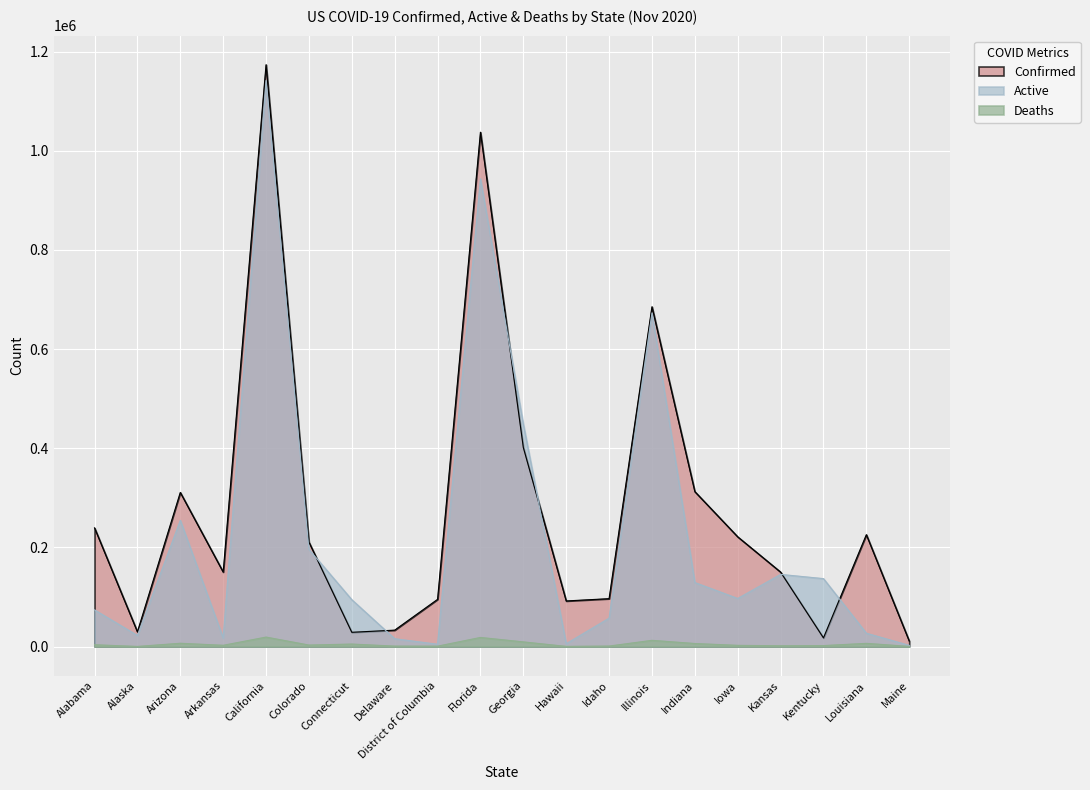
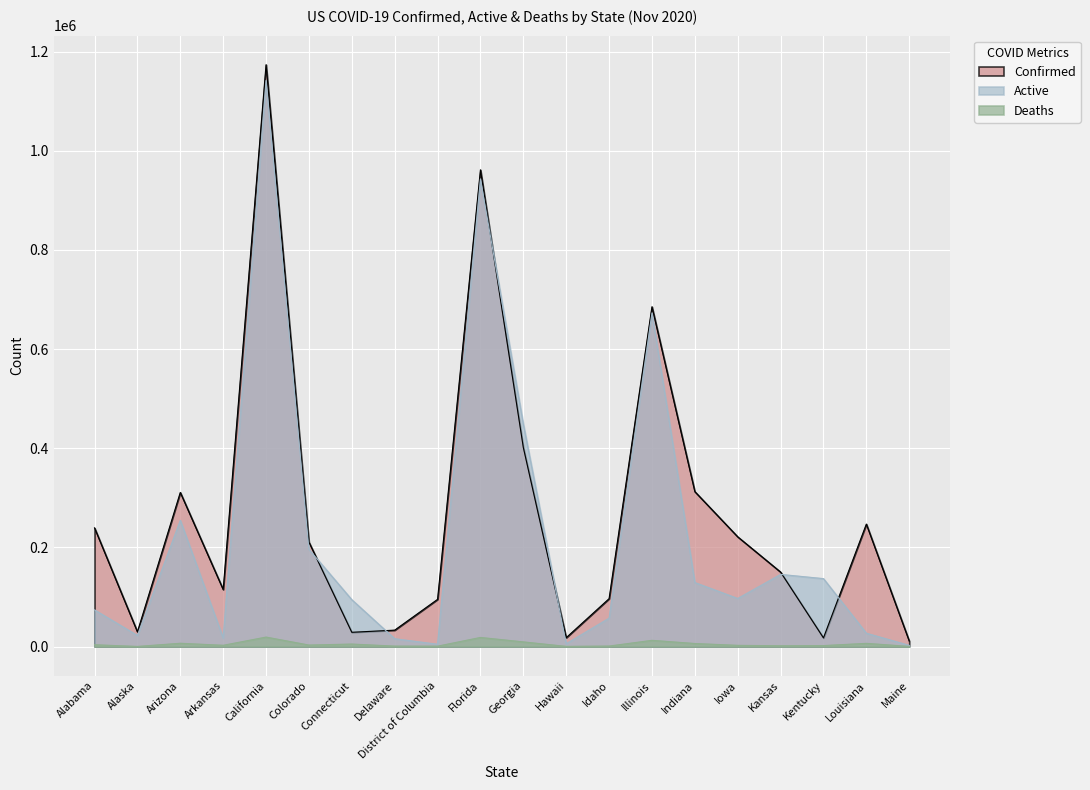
  {
    "Confirmed": {
      "Alabama": 240000,
      "Alaska": 30000,
      "Arizona": 310000,
-     "Arkansas": 150000,
+     "Arkansas": 110000,
      "California": 1170000,
      "Colorado": 210000,
      "Connecticut": 30000,
      "Delaware": 30000,
      "District of Columbia": 100000,
-     "Florida": 1040000,
+     "Florida": 960000,
      "Georgia": 400000,
-     "Hawaii": 90000,
+     "Hawaii": 20000,
      "Idaho": 100000,
      "Illinois": 690000,
      "Indiana": 310000,
      "Iowa": 220000,
      "Kentucky": 20000,
-     "Louisiana": 230000,
+     "Louisiana": 250000,
      "Maine": 10000
    }
  }
